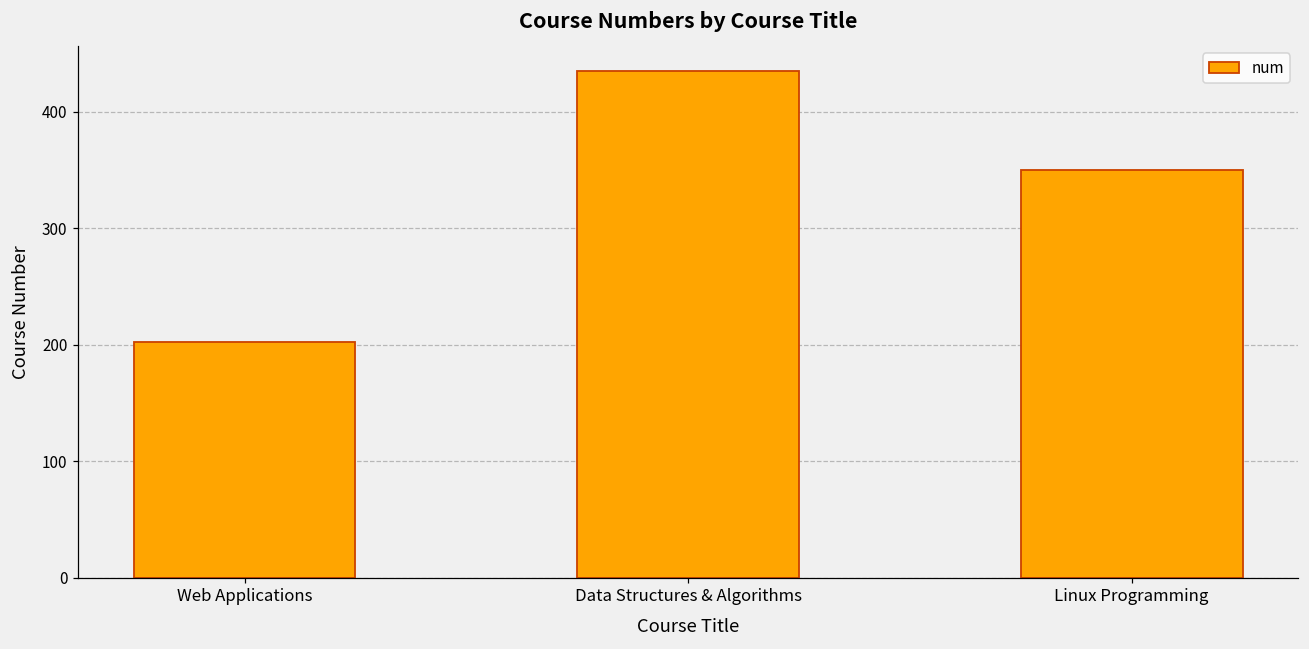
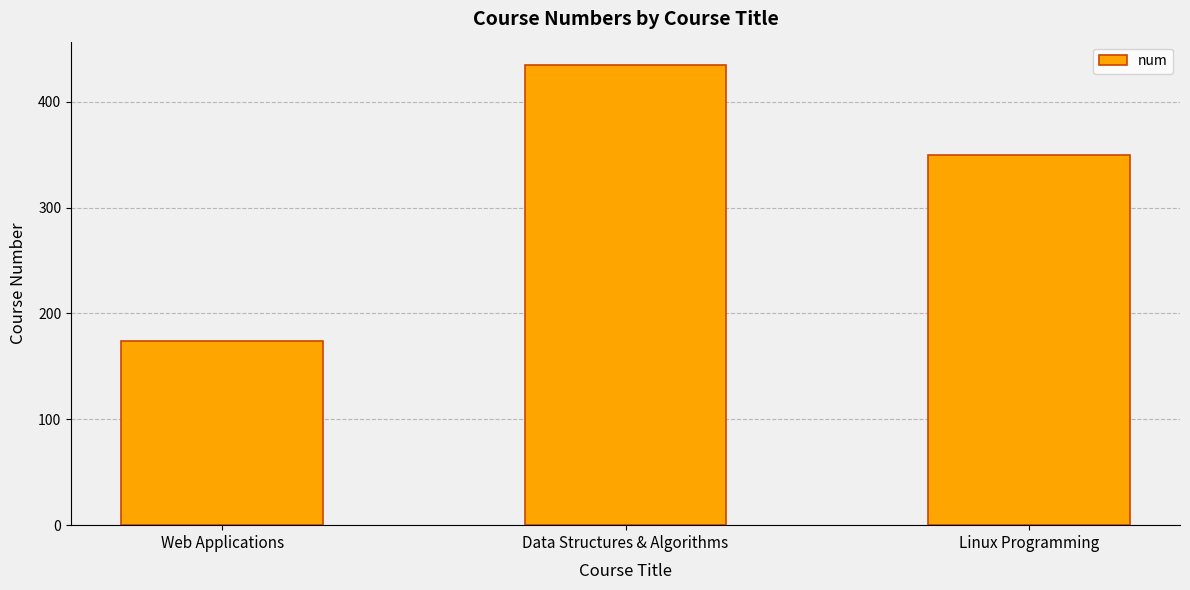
  {
-   "Web Applications": 202,
+   "Web Applications": 174,
    "Data Structures & Algorithms": 435,
    "Linux Programming": 350
  }
